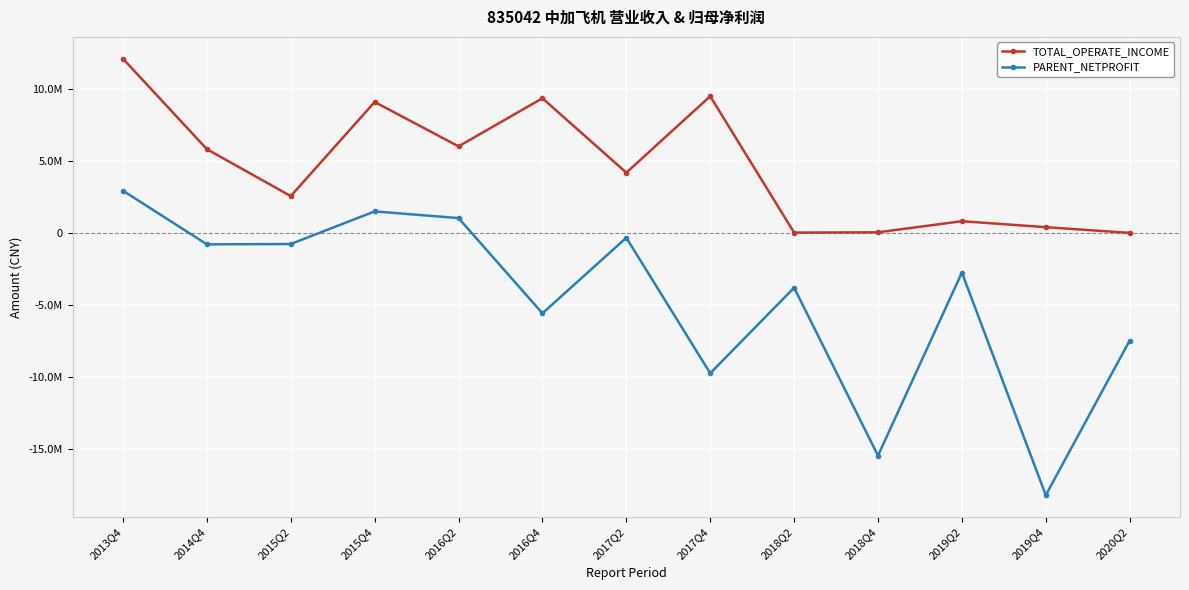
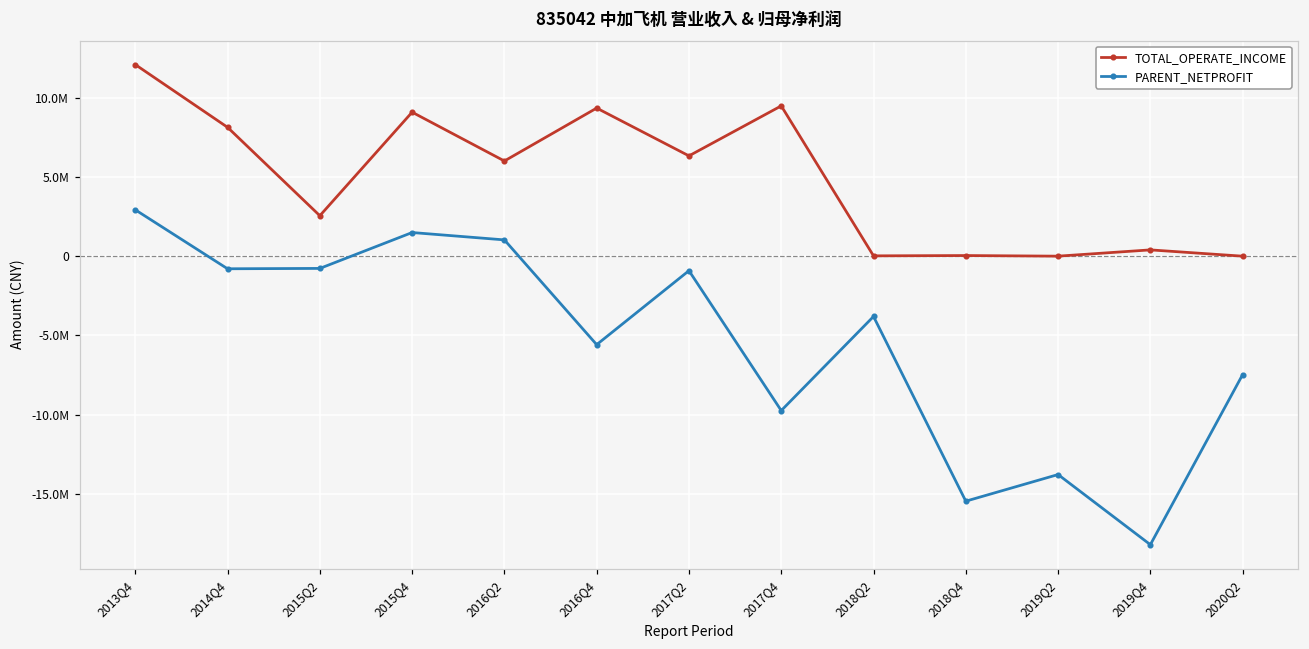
  {
    "TOTAL_OPERATE_INCOME": {
      "2013Q4": 12100000,
-     "2014Q4": 5800000,
+     "2014Q4": 8100000,
      "2015Q2": 2600000,
      "2015Q4": 9100000,
      "2016Q2": 6000000,
      "2016Q4": 9400000,
-     "2017Q2": 4200000,
+     "2017Q2": 6300000,
      "2017Q4": 9500000,
      "2018Q2": 0,
      "2018Q4": 0,
-     "2019Q2": 800000,
+     "2019Q2": 0,
      "2019Q4": 400000,
      "2020Q2": 0
    },
    "PARENT_NETPROFIT": {
      "2013Q4": 2900000,
      "2014Q4": -800000,
      "2015Q2": -800000,
      "2015Q4": 1500000,
      "2016Q2": 1000000,
      "2016Q4": -5600000,
-     "2017Q2": -300000,
+     "2017Q2": -900000,
      "2017Q4": -9700000,
      "2018Q2": -3800000,
      "2018Q4": -15500000,
-     "2019Q2": -2800000,
+     "2019Q2": -13800000,
      "2019Q4": -18200000,
      "2020Q2": -7500000
    }
  }
